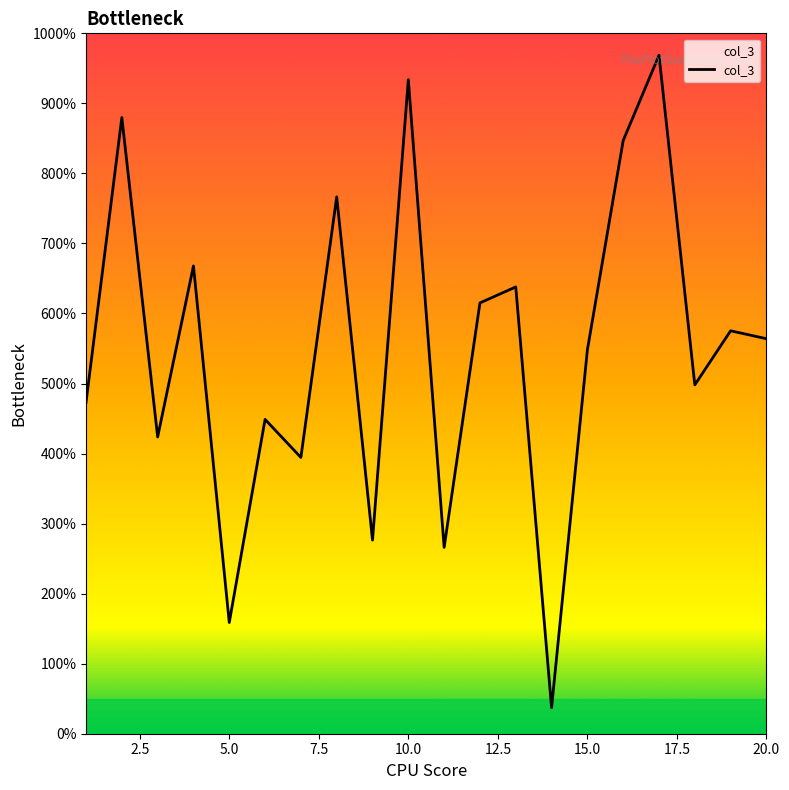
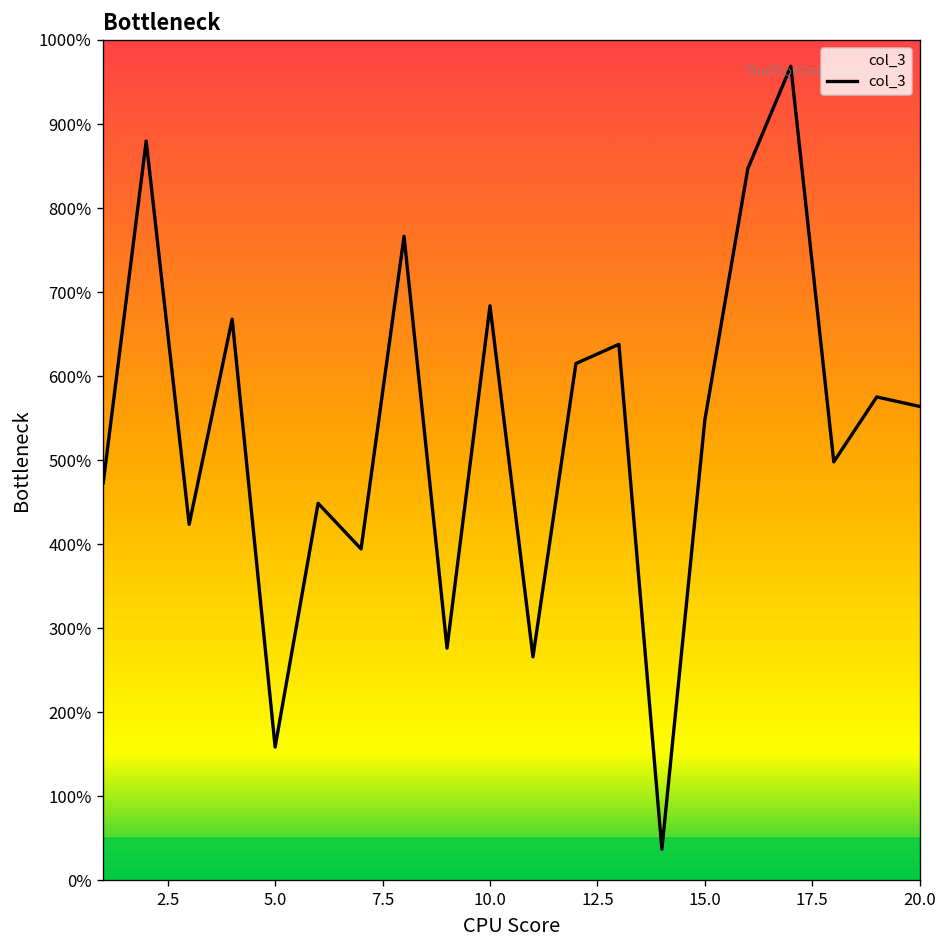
  {
    "5.0": "160%",
-   "10.0": "930%",
+   "10.0": "680%",
    "15.0": "550%",
    "20.0": "560%"
  }
